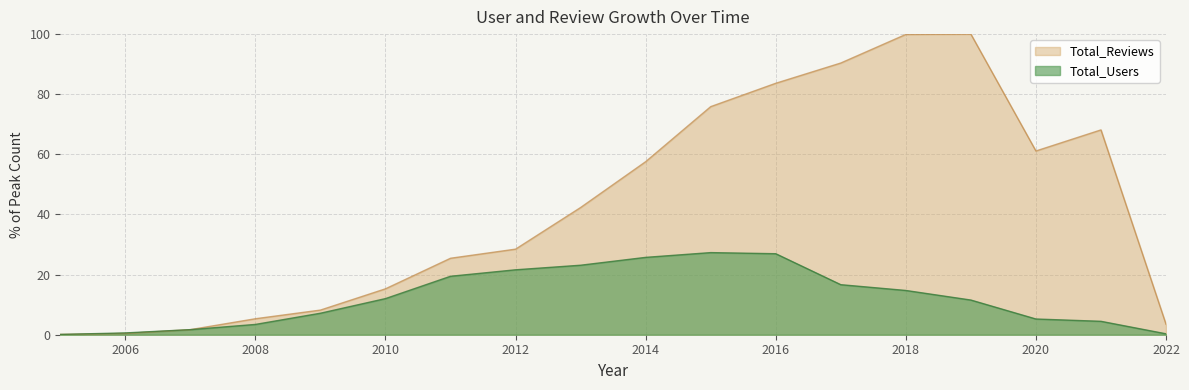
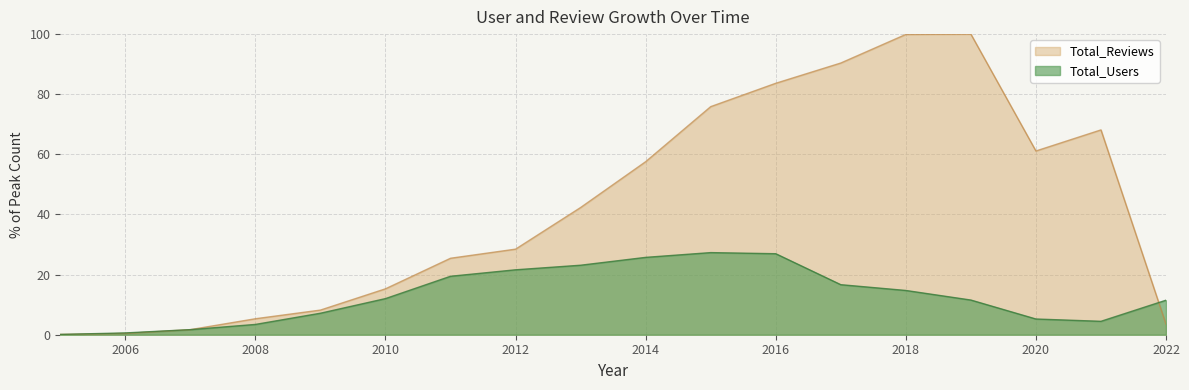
  {
    "Total_Reviews": {
      "2008": 5,
      "2010": 15,
      "2012": 28,
      "2014": 58,
      "2016": 84,
      "2018": 100,
      "2020": 61,
      "2022": 3
    },
    "Total_Users": {
      "2008": 3,
      "2010": 12,
      "2012": 22,
      "2014": 26,
      "2016": 27,
      "2018": 15,
      "2020": 5,
-     "2022": 0
+     "2022": 11
    }
  }
